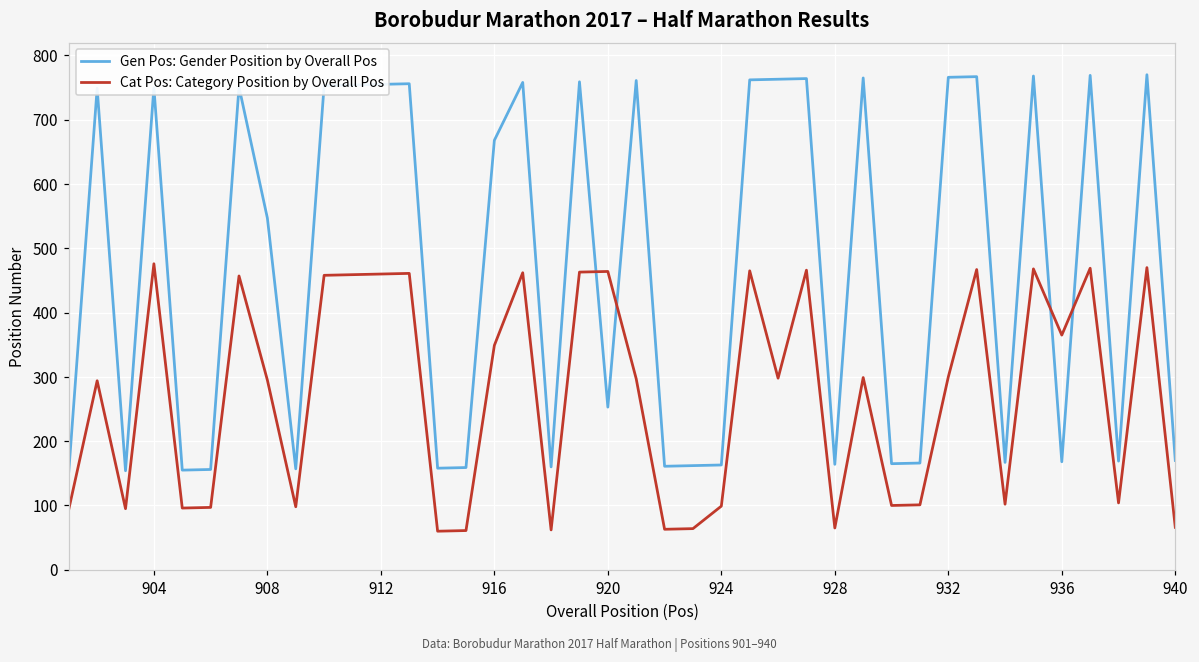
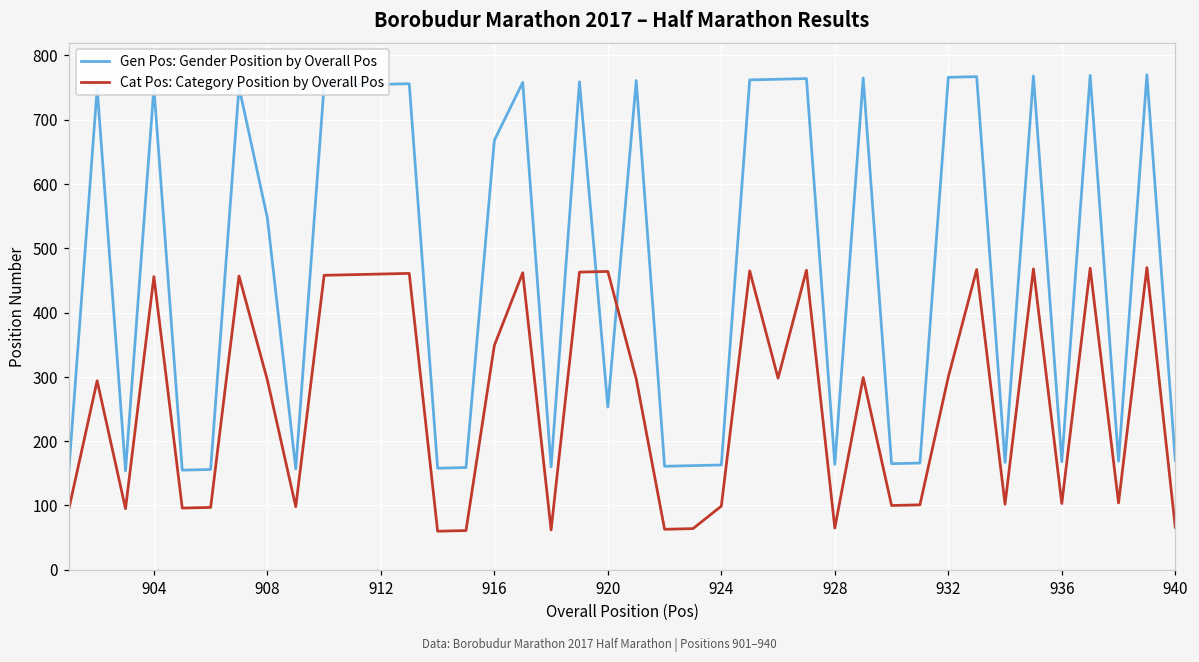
  {
    "Gen Pos: Gender Position by Overall Pos": {
      "908": 550,
      "916": 670,
      "920": 250,
      "924": 160,
      "928": 160,
      "932": 770,
      "936": 170,
      "940": 170
    },
    "Cat Pos: Category Position by Overall Pos": {
-     "904": 480,
+     "904": 460,
      "908": 300,
      "912": 460,
      "916": 350,
      "920": 460,
      "924": 100,
      "928": 70,
      "932": 300,
-     "936": 370,
+     "936": 100,
      "940": 70
    }
  }
